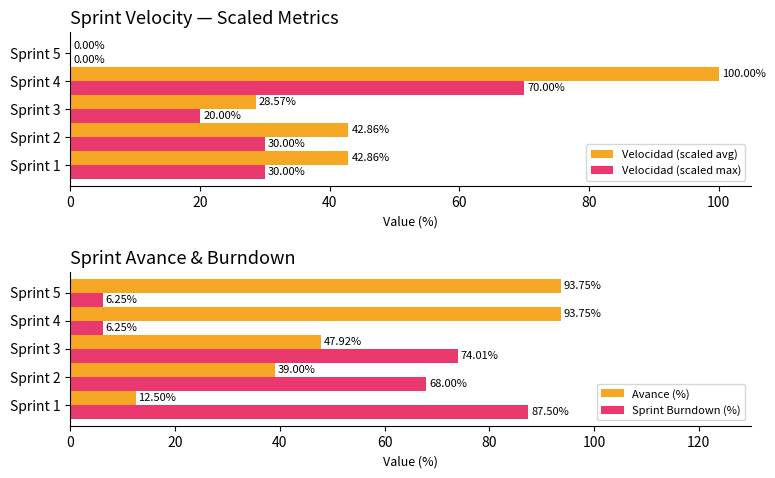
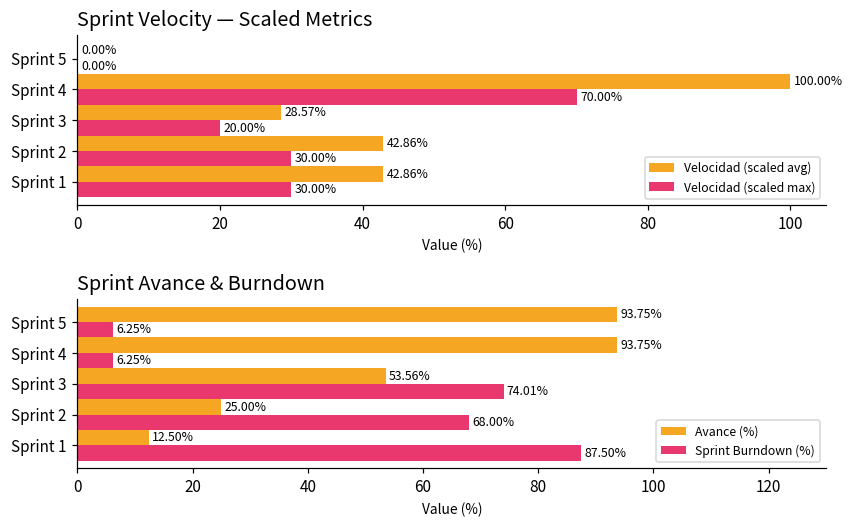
  {
    "Sprint Velocity — Scaled Metrics": {
      "Velocidad (scaled avg)": {
        "Sprint 5": "0.00%",
        "Sprint 4": "100.00%",
        "Sprint 3": "28.57%",
        "Sprint 2": "42.86%",
        "Sprint 1": "42.86%"
      },
      "Velocidad (scaled max)": {
        "Sprint 5": "0.00%",
        "Sprint 4": "70.00%",
        "Sprint 3": "20.00%",
        "Sprint 2": "30.00%",
        "Sprint 1": "30.00%"
      }
    },
    "Sprint Avance & Burndown": {
      "Avance (%)": {
        "Sprint 5": "93.75%",
        "Sprint 4": "93.75%",
-       "Sprint 3": "47.92%",
-       "Sprint 2": "39.00%",
+       "Sprint 3": "53.56%",
+       "Sprint 2": "25.00%",
        "Sprint 1": "12.50%"
      },
      "Sprint Burndown (%)": {
        "Sprint 5": "6.25%",
        "Sprint 4": "6.25%",
        "Sprint 3": "74.01%",
        "Sprint 2": "68.00%",
        "Sprint 1": "87.50%"
      }
    }
  }
